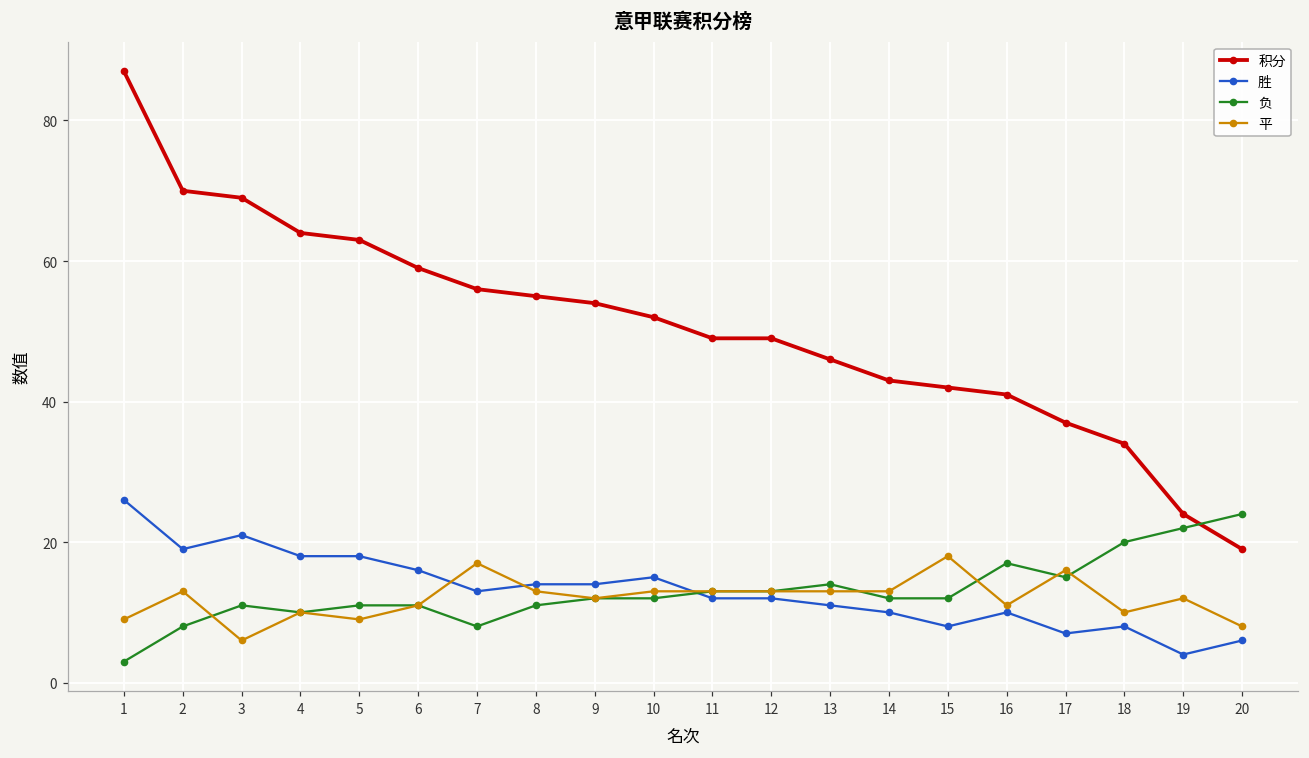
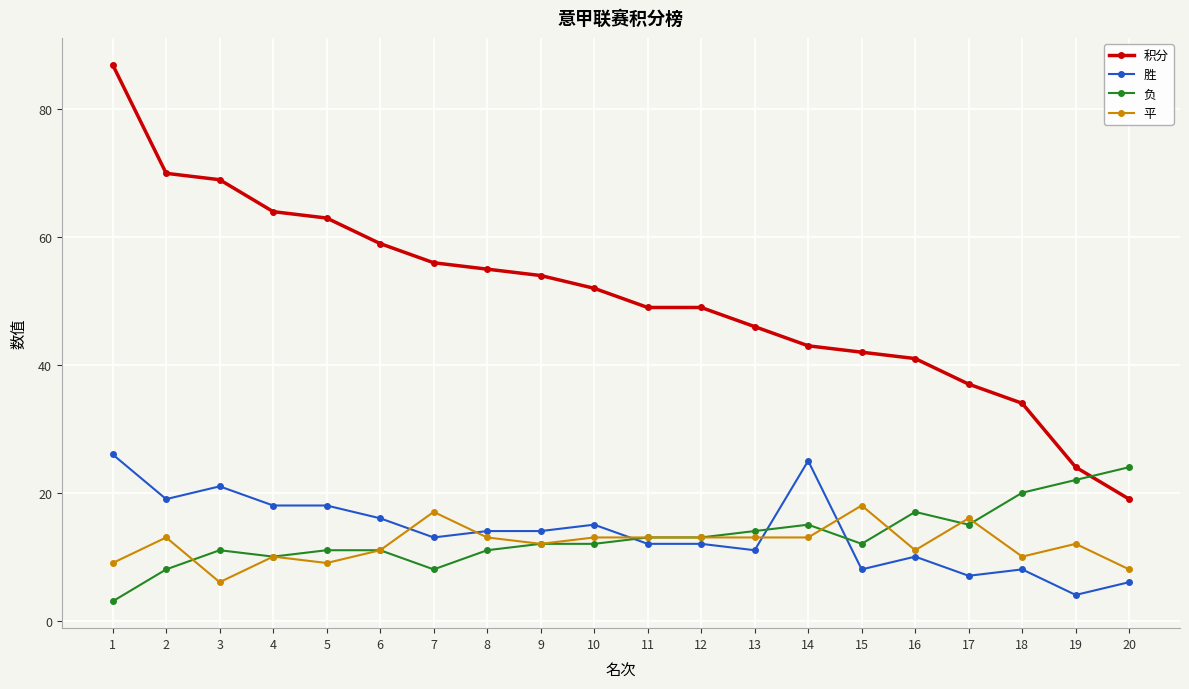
  {
    "积分": {
      "1": 87,
      "2": 70,
      "3": 69,
      "4": 64,
      "5": 63,
      "6": 59,
      "7": 56,
      "8": 55,
      "9": 54,
      "10": 52,
      "11": 49,
      "12": 49,
      "13": 46,
      "14": 43,
      "15": 42,
      "16": 41,
      "17": 37,
      "18": 34,
      "19": 24,
      "20": 19
    },
    "胜": {
      "1": 26,
      "2": 19,
      "3": 21,
      "4": 18,
      "5": 18,
      "6": 16,
      "7": 13,
      "8": 14,
      "9": 14,
      "10": 15,
      "11": 12,
      "12": 12,
      "13": 11,
-     "14": 10,
+     "14": 25,
      "15": 8,
      "16": 10,
      "17": 7,
      "18": 8,
      "19": 4,
      "20": 6
    },
    "负": {
      "1": 3,
      "2": 8,
      "3": 11,
      "5": 11,
      "7": 8,
      "8": 11,
      "10": 12,
      "13": 14,
-     "14": 12,
+     "14": 15,
      "15": 12,
      "16": 17,
      "17": 15,
      "18": 20,
      "19": 22,
      "20": 24
    },
    "平": {
      "1": 9,
      "2": 13,
      "3": 6,
      "5": 9,
      "7": 17,
      "8": 13,
      "10": 13,
      "13": 13,
      "14": 13,
      "15": 18,
      "16": 11,
      "17": 16,
      "18": 10,
      "19": 12,
      "20": 8
    }
  }
